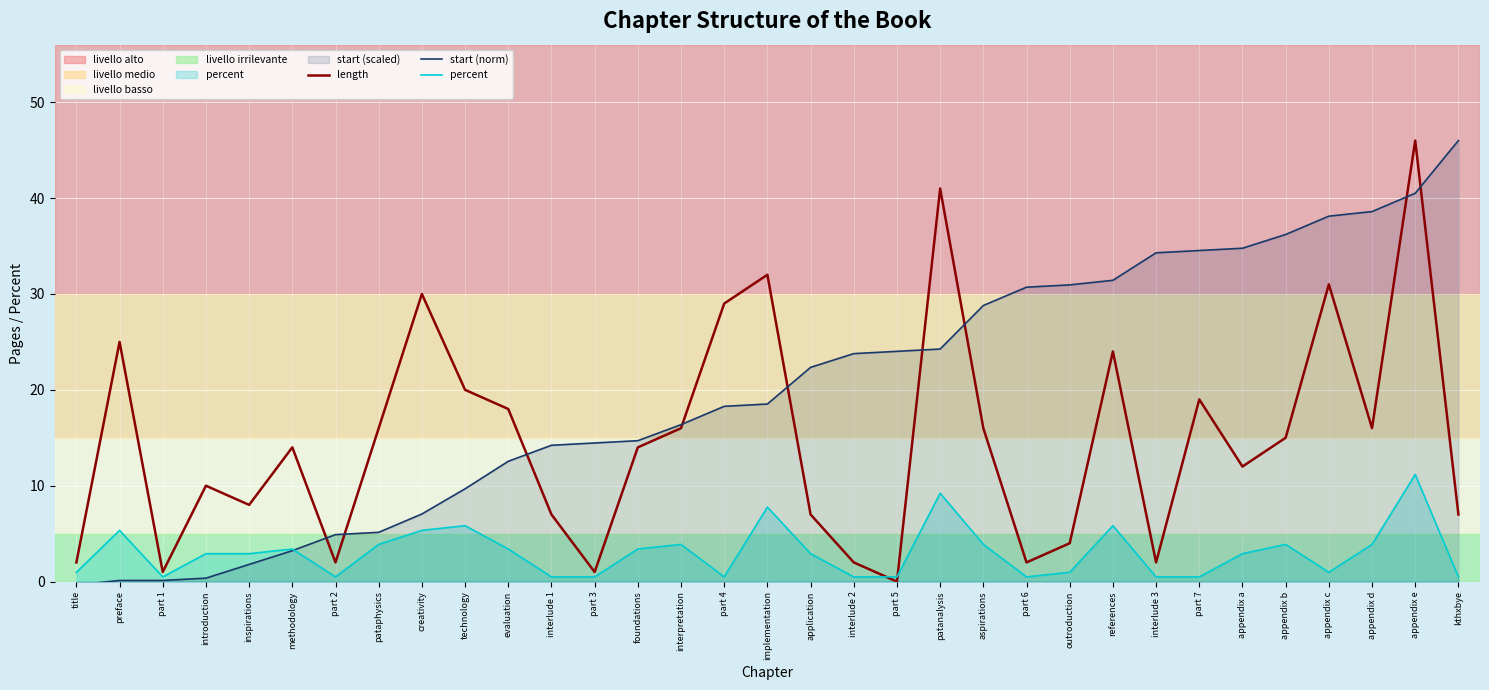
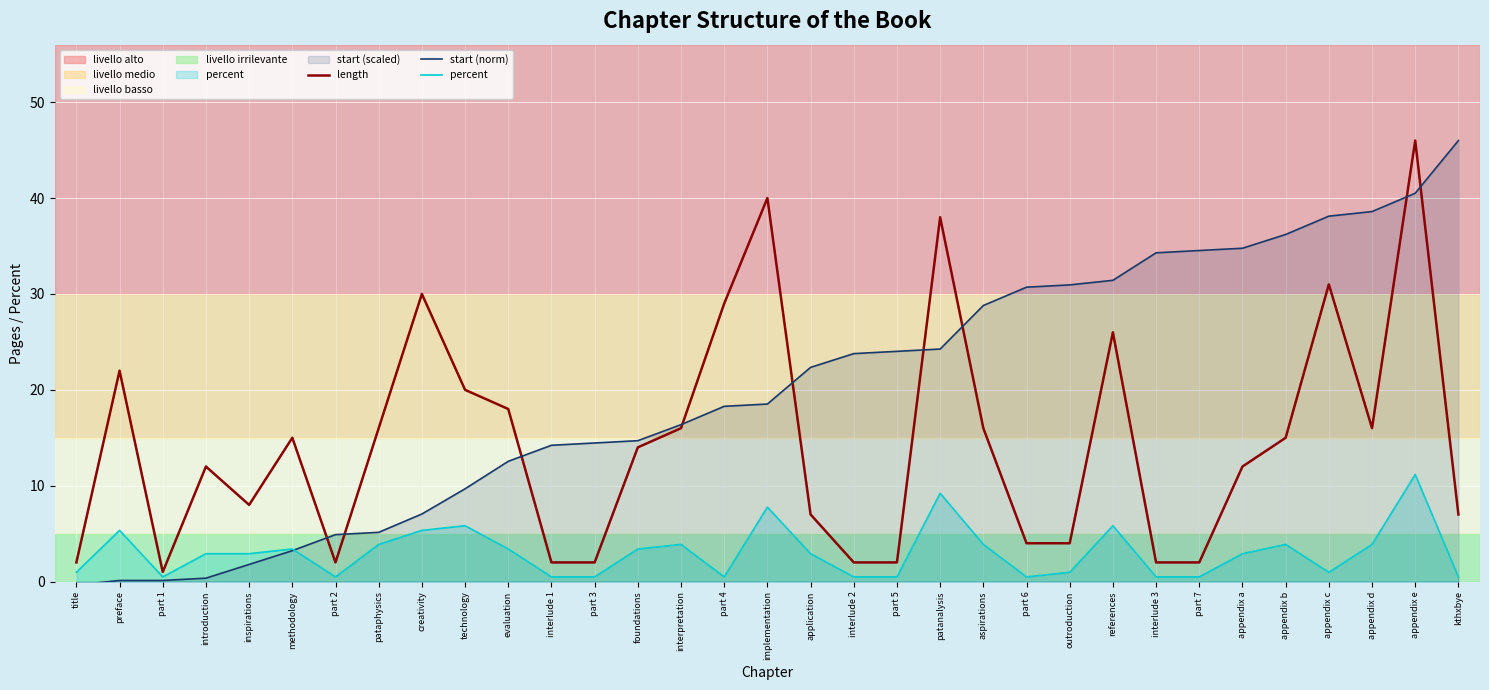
  {
    "length": {
      "title": 2,
-     "preface": 25,
+     "preface": 22,
      "part 1": 1,
-     "introduction": 10,
+     "introduction": 12,
      "inspirations": 8,
-     "methodology": 14,
+     "methodology": 15,
      "part 2": 2,
      "pataphysics": 16,
      "creativity": 30,
      "technology": 20,
      "evaluation": 18,
-     "interlude 1": 7,
-     "part 3": 1,
+     "interlude 1": 2,
+     "part 3": 2,
      "foundations": 14,
      "interpretation": 16,
      "part 4": 29,
-     "implementation": 32,
+     "implementation": 40,
      "application": 7,
      "interlude 2": 2,
-     "part 5": 0,
-     "patanalysis": 41,
+     "part 5": 2,
+     "patanalysis": 38,
      "aspirations": 16,
-     "part 6": 2,
+     "part 6": 4,
      "outroduction": 4,
-     "references": 24,
+     "references": 26,
      "interlude 3": 2,
-     "part 7": 19,
+     "part 7": 2,
      "appendix a": 12,
      "appendix b": 15,
      "appendix c": 31,
      "appendix d": 16,
      "appendix e": 46,
      "kthxbye": 7
    }
  }
